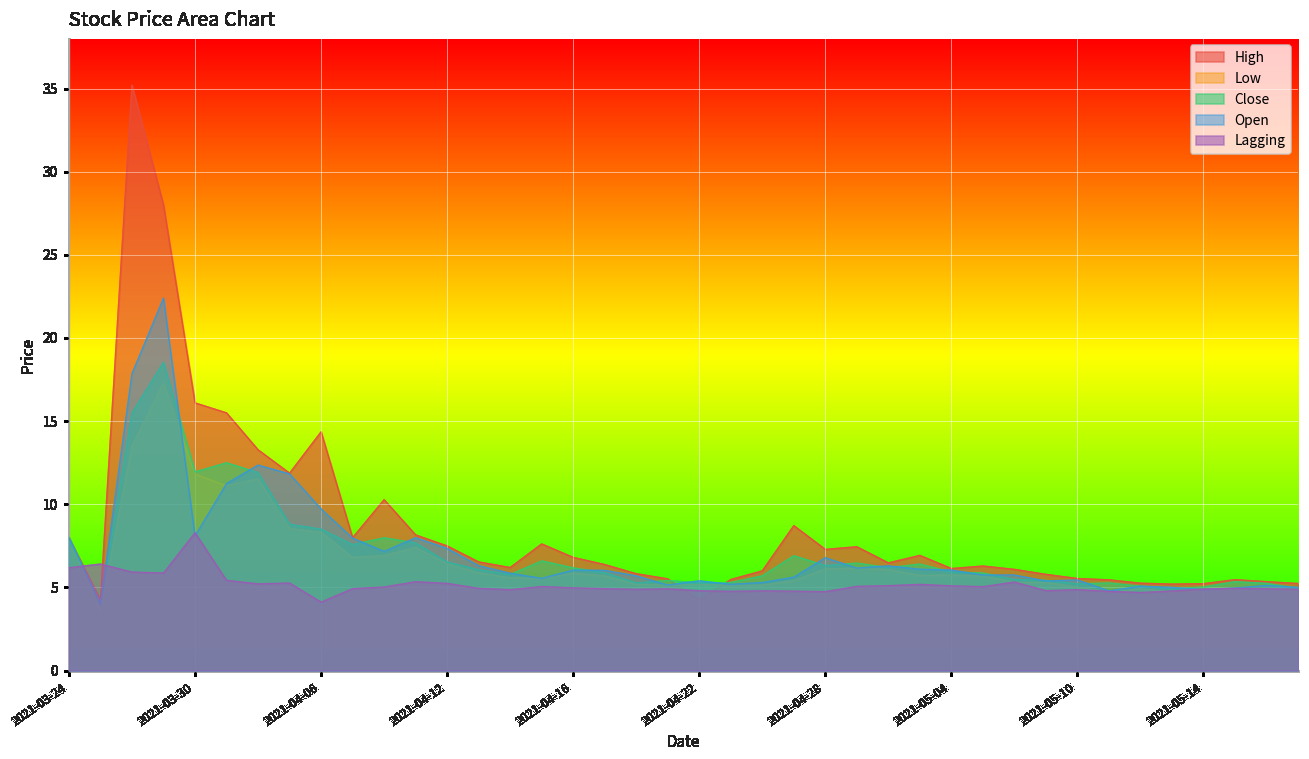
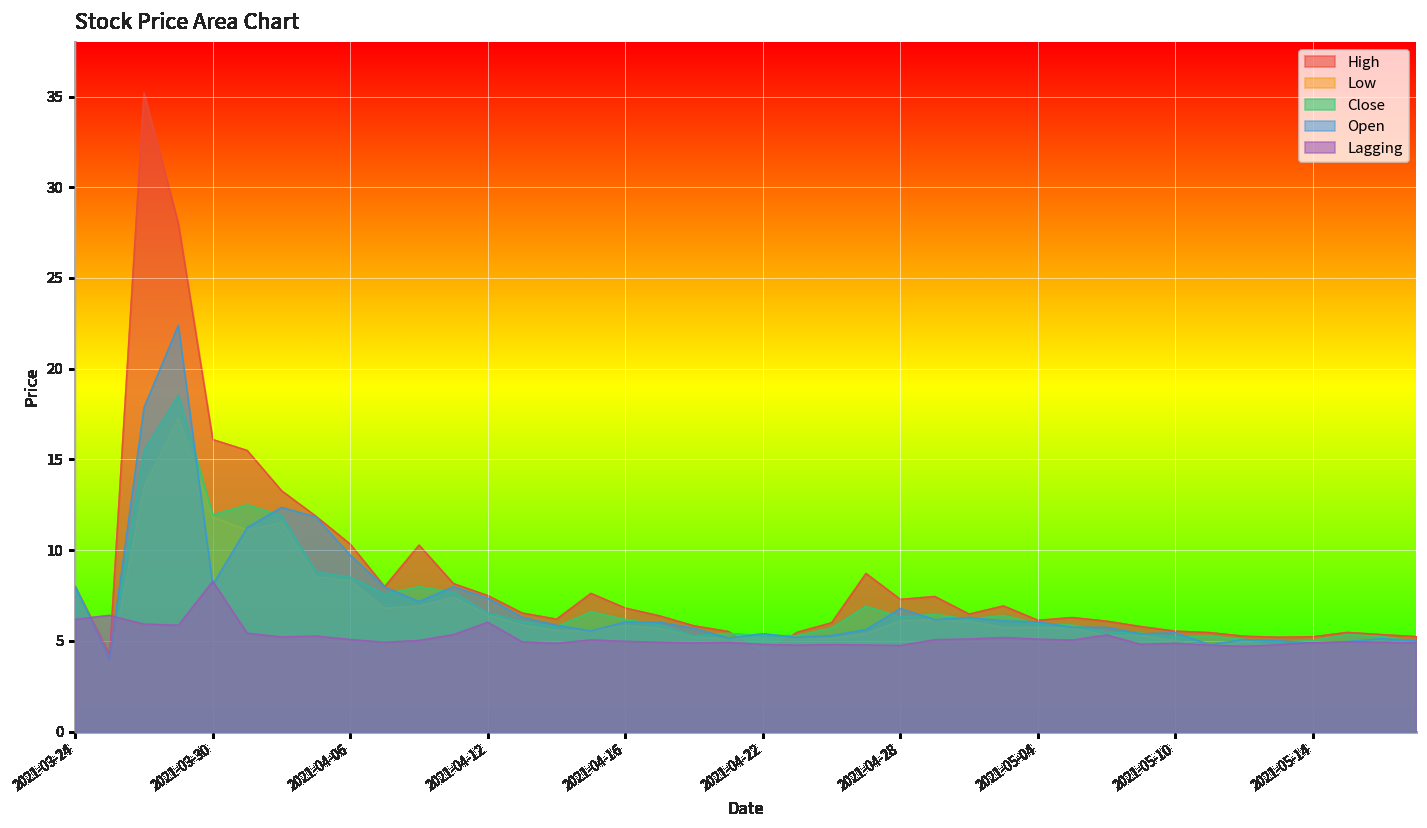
  {
    "High": {
      "2021-03-30": 16.1,
-     "2021-04-06": 14.4,
+     "2021-04-06": 10.3,
      "2021-04-16": 6.8,
      "2021-04-22": 4.3,
      "2021-04-28": 7.3,
      "2021-05-14": 5.2
    },
    "Low": {
      "2021-04-06": 8.3,
      "2021-04-16": 5.9,
      "2021-04-28": 6.1,
      "2021-05-04": 5.8
    },
    "Close": {
      "2021-04-06": 8.5,
      "2021-04-28": 6.3,
      "2021-05-10": 5.2
    },
    "Open": {
      "2021-03-30": 8.1,
      "2021-04-06": 9.7,
      "2021-04-28": 6.8
    },
    "Lagging": {
      "2021-03-24": 6.2,
      "2021-03-30": 8.3,
-     "2021-04-06": 4.1,
-     "2021-04-12": 5.3,
+     "2021-04-06": 5.1,
+     "2021-04-12": 6.0,
      "2021-04-16": 5.0,
      "2021-04-22": 4.8,
      "2021-04-28": 4.8,
      "2021-05-04": 5.1
    }
  }
